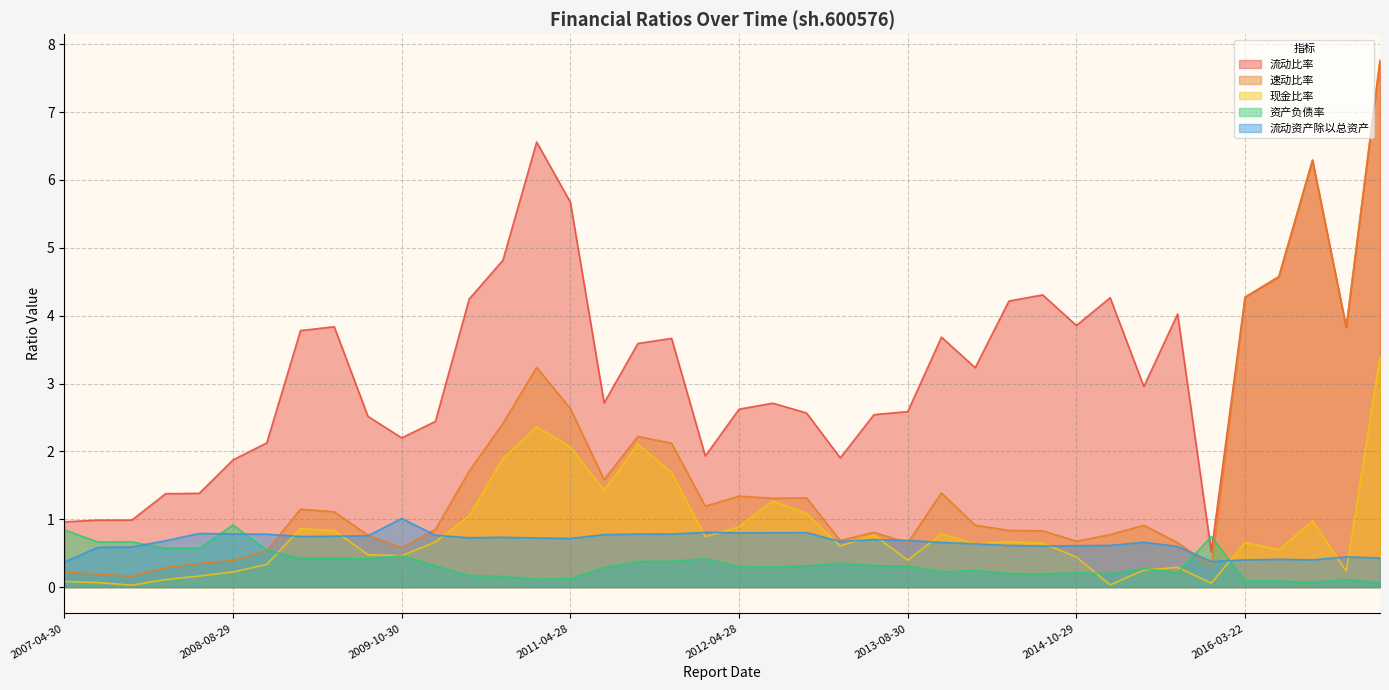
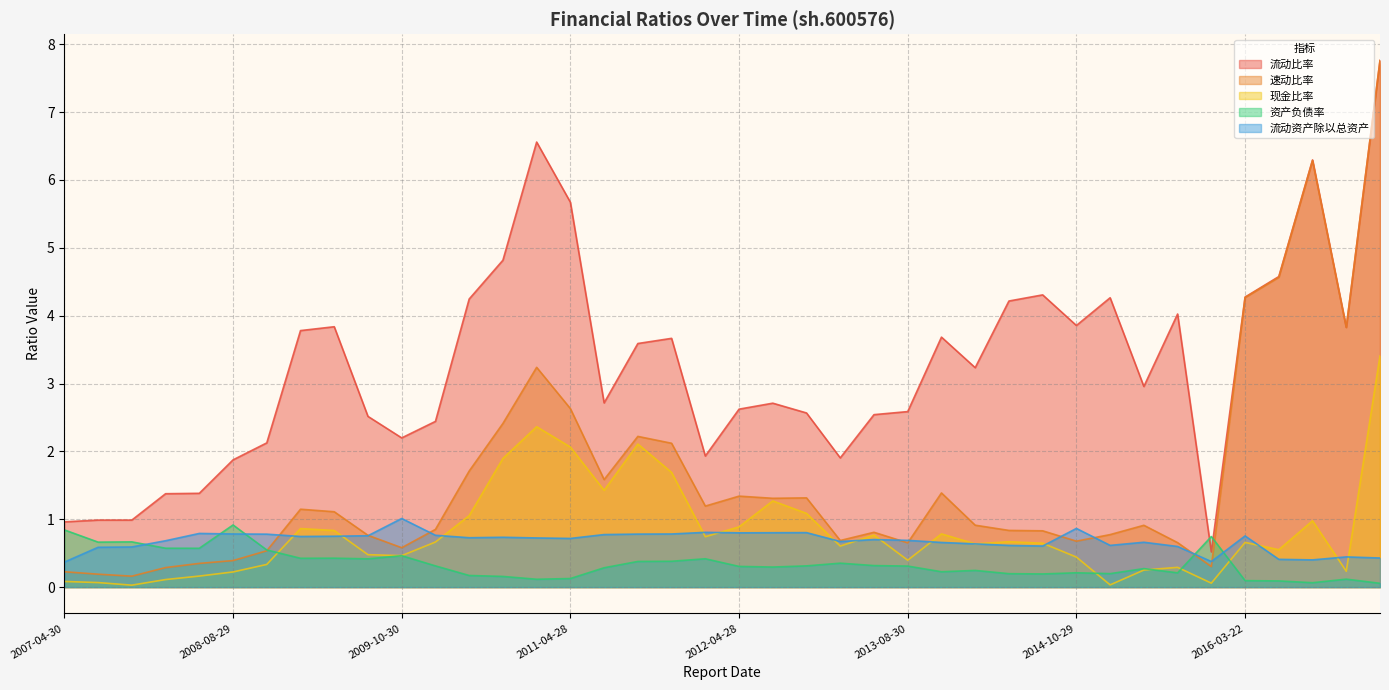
  {
    "资产负债率": {
      "2007-04-30": 0.8,
      "2008-08-29": 0.9,
      "2013-08-30": 0.3,
      "2014-10-29": 0.2,
      "2016-03-22": 0.1
    },
    "流动资产除以总资产": {
      "2007-04-30": 0.4,
      "2008-08-29": 0.8,
      "2009-10-30": 1.0,
-     "2014-10-29": 0.6,
-     "2016-03-22": 0.4
+     "2014-10-29": 0.9,
+     "2016-03-22": 0.8
    }
  }
